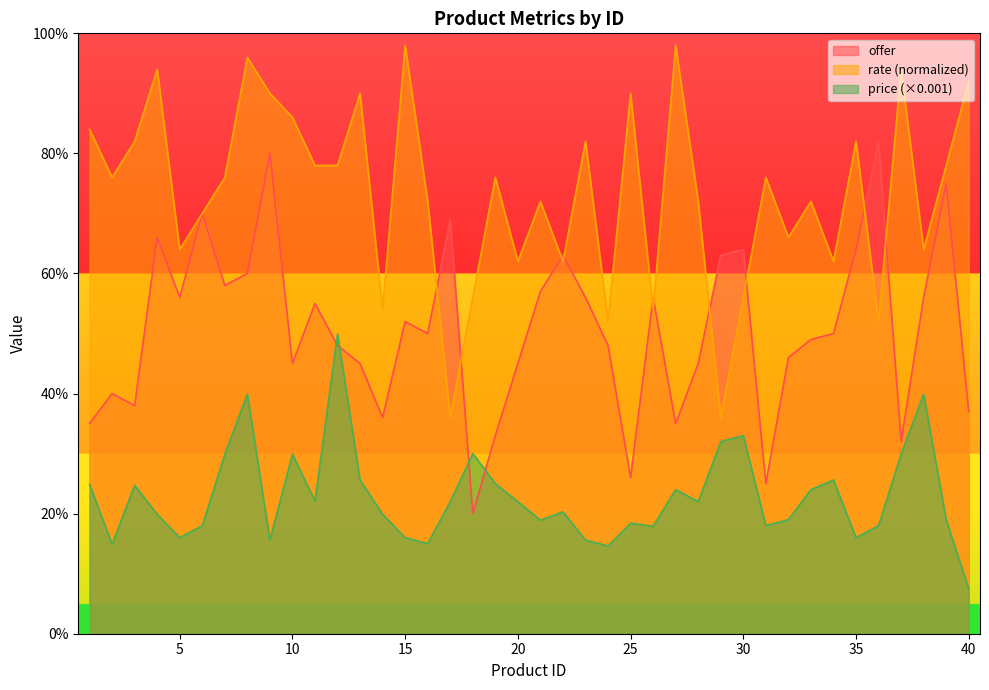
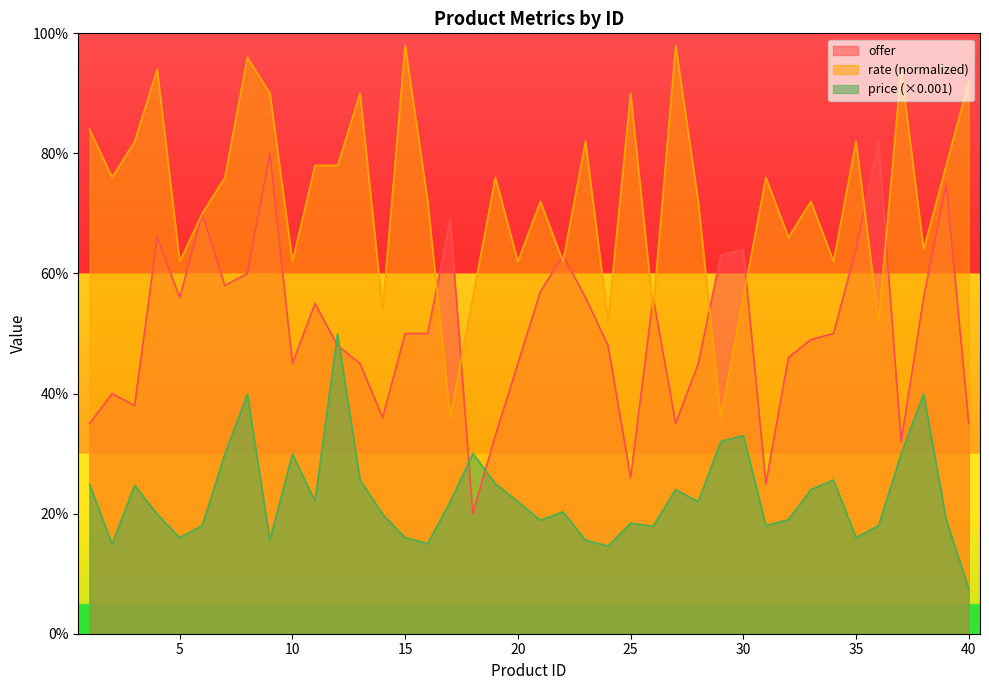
  {
    "offer": {
      "5": "56%",
      "10": "45%",
-     "15": "52%",
+     "15": "50%",
      "20": "45%",
      "25": "26%",
      "30": "64%",
      "35": "64%",
-     "40": "37%"
+     "40": "35%"
    },
    "rate (normalized)": {
-     "5": "64%",
-     "10": "86%",
+     "5": "62%",
+     "10": "62%",
      "15": "98%",
      "20": "62%",
      "25": "90%",
      "30": "56%",
      "35": "82%"
    },
    "price (×0.001)": {
      "5": "16%",
      "10": "30%",
      "15": "16%",
      "20": "22%",
      "25": "18%",
      "30": "33%",
      "35": "16%",
      "40": "8%"
    }
  }
